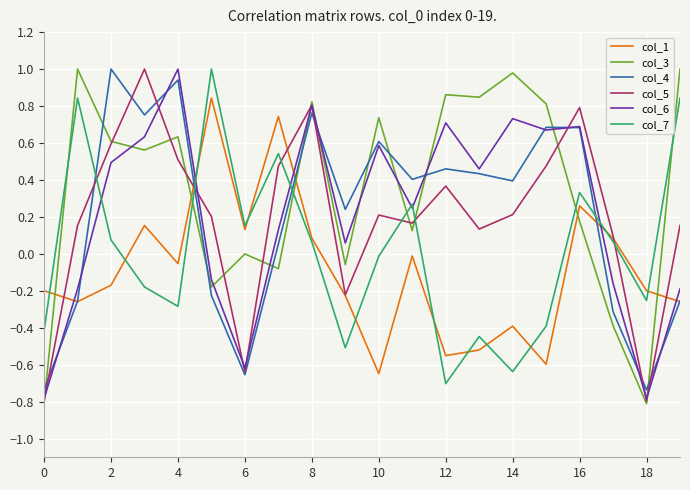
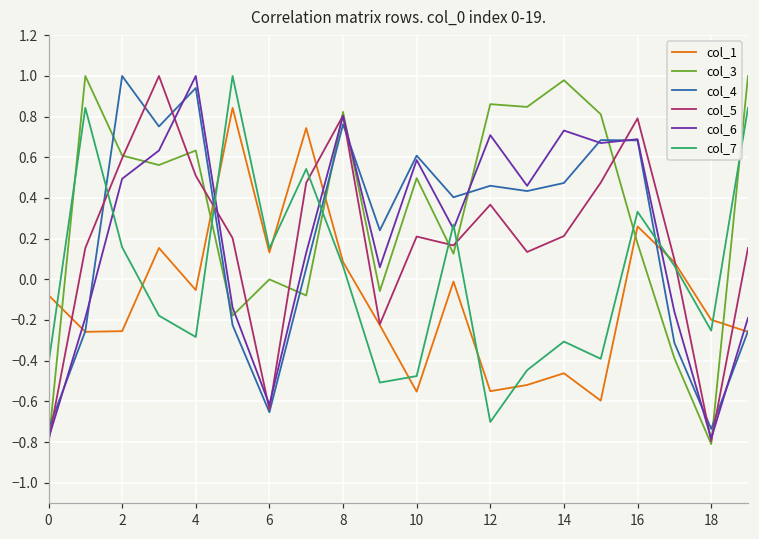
  {
    "col_1": {
-     "0": -0.20,
-     "2": -0.17,
+     "0": -0.08,
+     "2": -0.25,
      "4": -0.05,
      "6": 0.13,
      "8": 0.09,
-     "10": -0.65,
+     "10": -0.55,
      "12": -0.55,
-     "14": -0.39,
+     "14": -0.46,
      "16": 0.26,
      "18": -0.20
    },
    "col_3": {
      "4": 0.63,
      "6": 0.00,
      "8": 0.82,
-     "10": 0.74,
+     "10": 0.50,
      "12": 0.86,
      "14": 0.98,
      "16": 0.18
    },
    "col_4": {
      "0": -0.74,
      "2": 1.00,
      "4": 0.94,
      "6": -0.65,
      "8": 0.76,
      "10": 0.61,
      "12": 0.46,
-     "14": 0.40,
+     "14": 0.47,
      "18": -0.74
    },
    "col_5": {
      "4": 0.51,
      "6": -0.64,
      "10": 0.21,
      "12": 0.37,
      "14": 0.21,
      "16": 0.79
    },
    "col_6": {
      "2": 0.49,
      "4": 1.00,
      "6": -0.62,
      "10": 0.59,
      "12": 0.71,
      "14": 0.73
    },
    "col_7": {
      "0": -0.42,
-     "2": 0.08,
+     "2": 0.16,
      "4": -0.28,
      "6": 0.15,
      "8": 0.06,
-     "10": -0.01,
+     "10": -0.48,
      "12": -0.70,
-     "14": -0.64,
+     "14": -0.31,
      "16": 0.33,
      "18": -0.25
    }
  }
